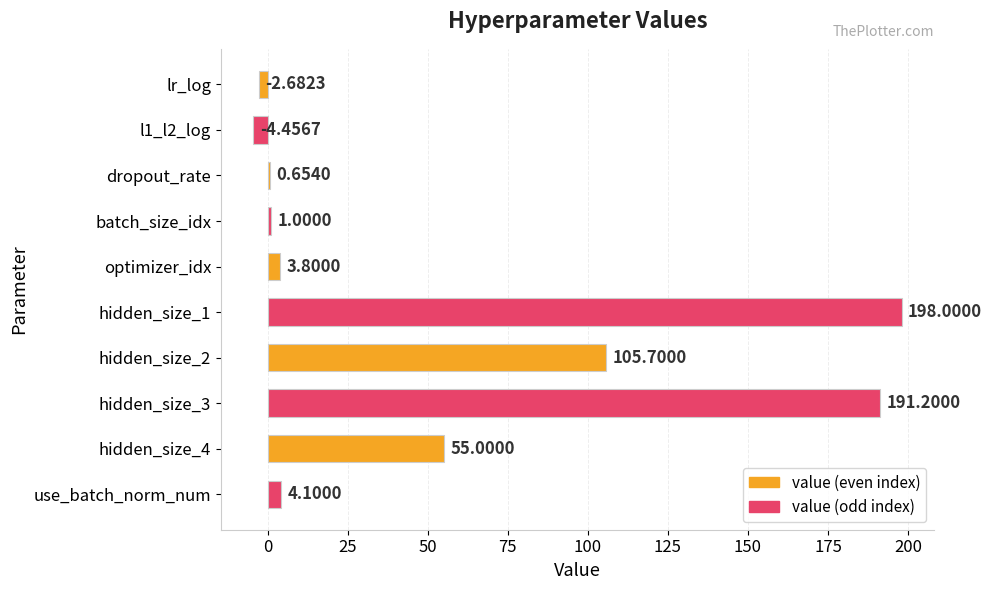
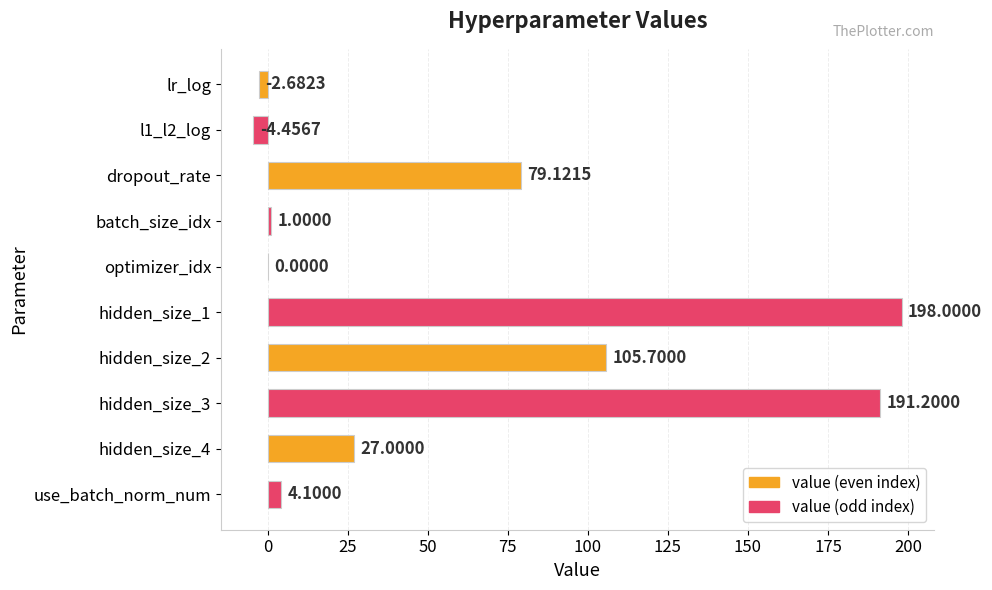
  {
    "lr_log": -2.6823,
    "l1_l2_log": -4.4567,
-   "dropout_rate": 0.6540,
+   "dropout_rate": 79.1215,
    "batch_size_idx": 1.0000,
-   "optimizer_idx": 3.8000,
+   "optimizer_idx": 0.0000,
    "hidden_size_1": 198.0000,
    "hidden_size_2": 105.7000,
    "hidden_size_3": 191.2000,
-   "hidden_size_4": 55.0000,
+   "hidden_size_4": 27.0000,
    "use_batch_norm_num": 4.1000
  }
